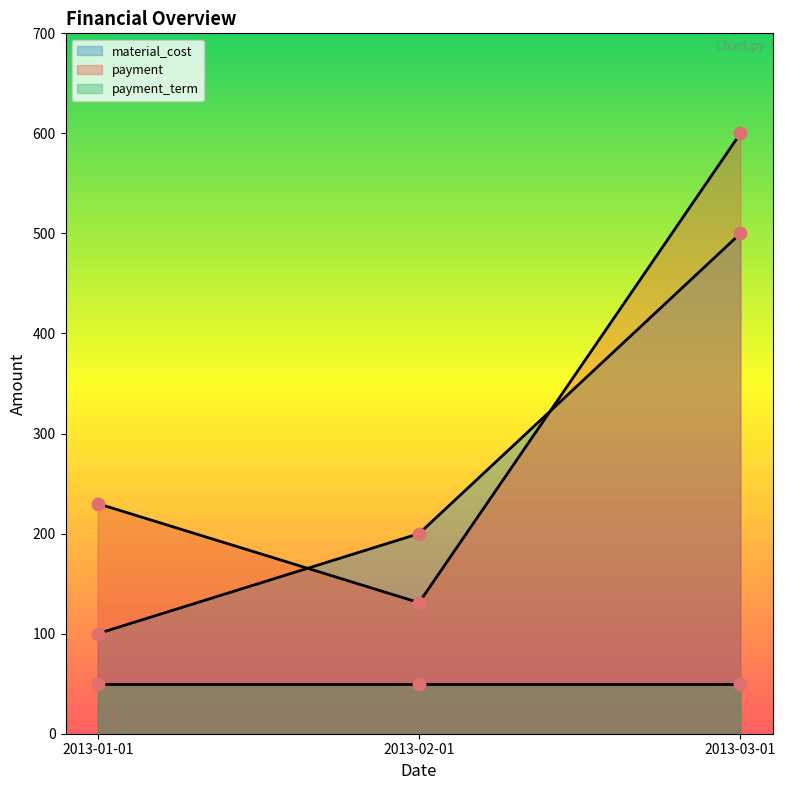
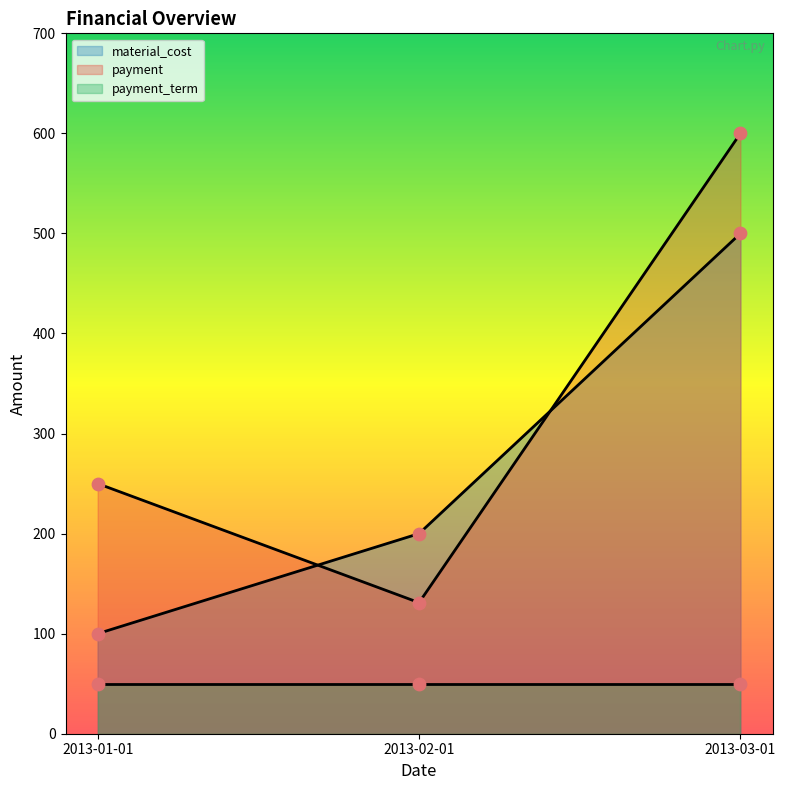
  {
    "payment": {
-     "2013-01-01": 230
+     "2013-01-01": 250
    }
  }
